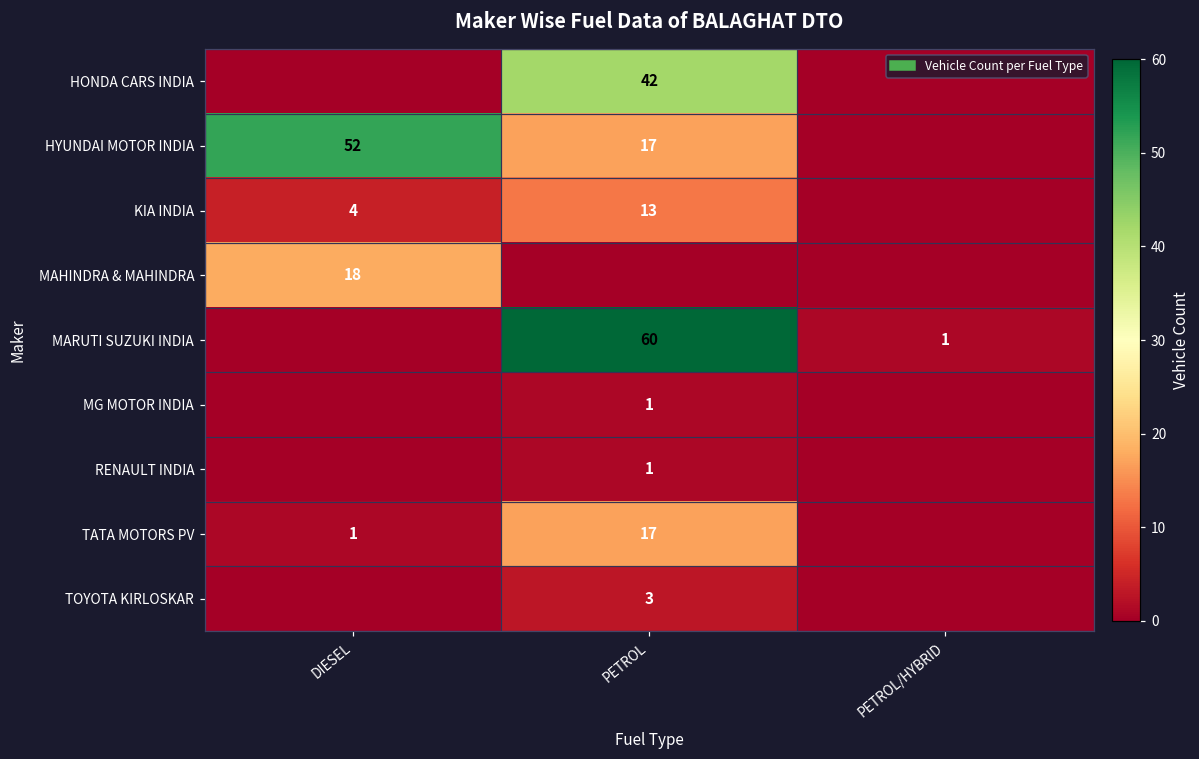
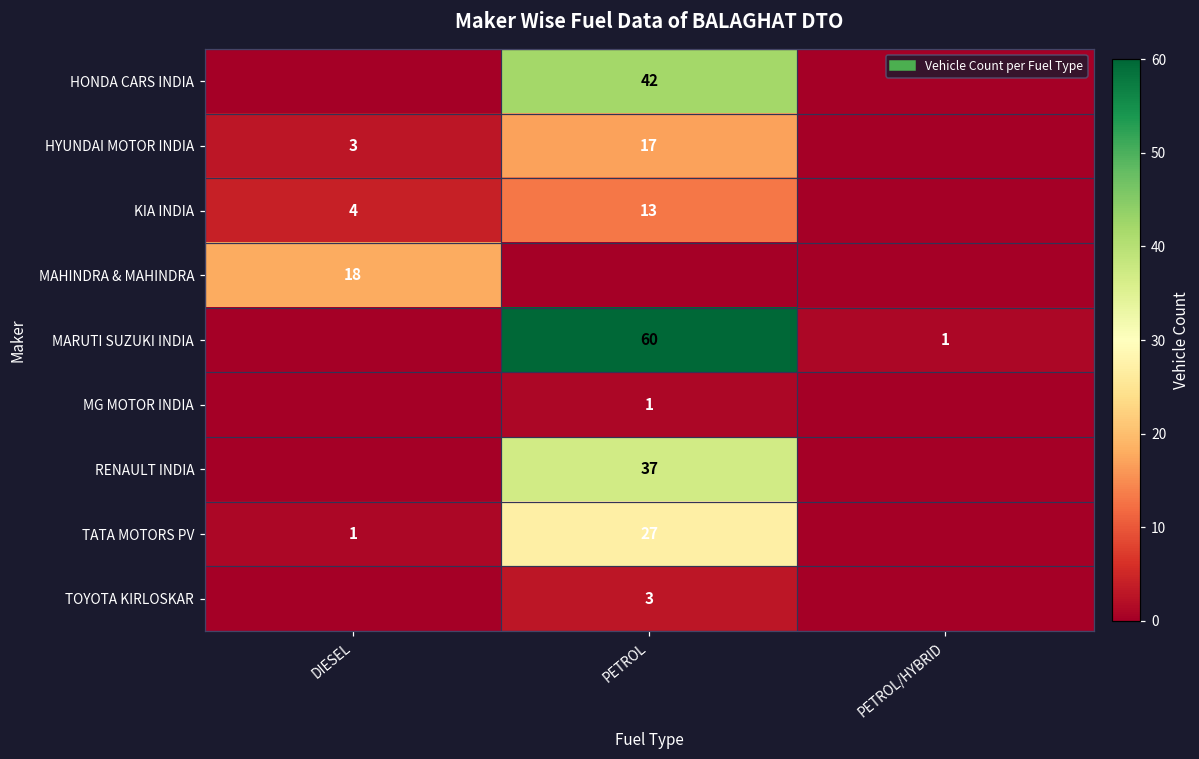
  {
    "HONDA CARS INDIA": {
      "PETROL": 42
    },
    "HYUNDAI MOTOR INDIA": {
-     "DIESEL": 52,
+     "DIESEL": 3,
      "PETROL": 17
    },
    "KIA INDIA": {
      "DIESEL": 4,
      "PETROL": 13
    },
    "MAHINDRA & MAHINDRA": {
      "DIESEL": 18
    },
    "MARUTI SUZUKI INDIA": {
      "PETROL": 60,
      "PETROL/HYBRID": 1
    },
    "MG MOTOR INDIA": {
      "PETROL": 1
    },
    "RENAULT INDIA": {
-     "PETROL": 1
+     "PETROL": 37
    },
    "TATA MOTORS PV": {
      "DIESEL": 1,
-     "PETROL": 17
+     "PETROL": 27
    },
    "TOYOTA KIRLOSKAR": {
      "PETROL": 3
    }
  }
